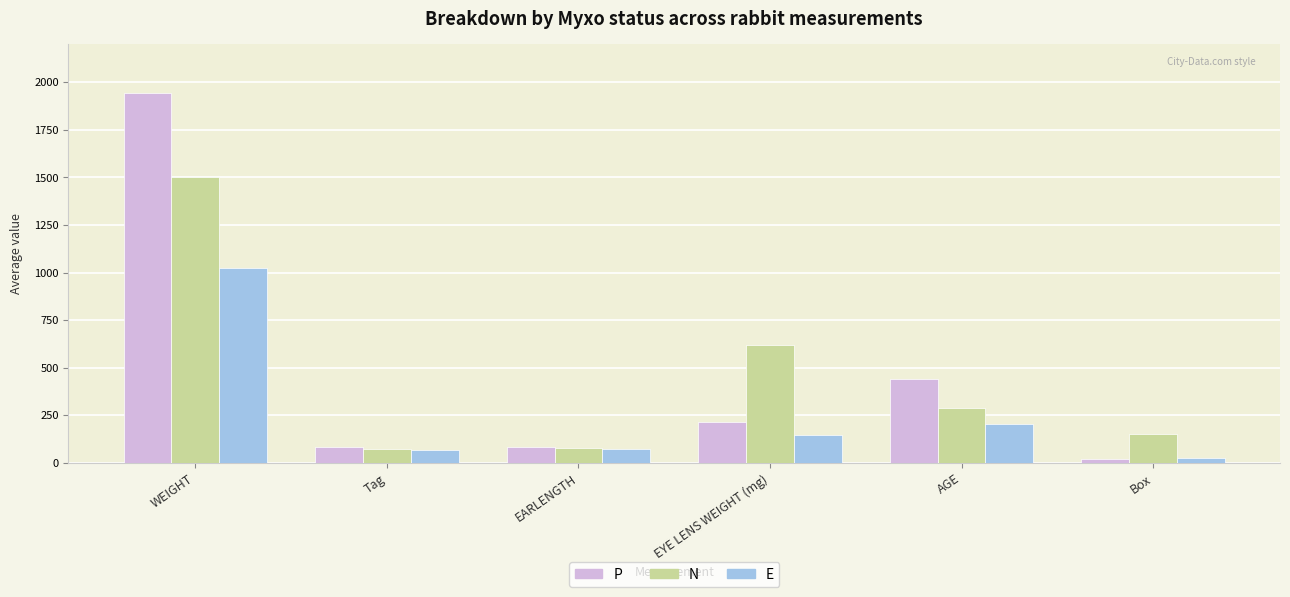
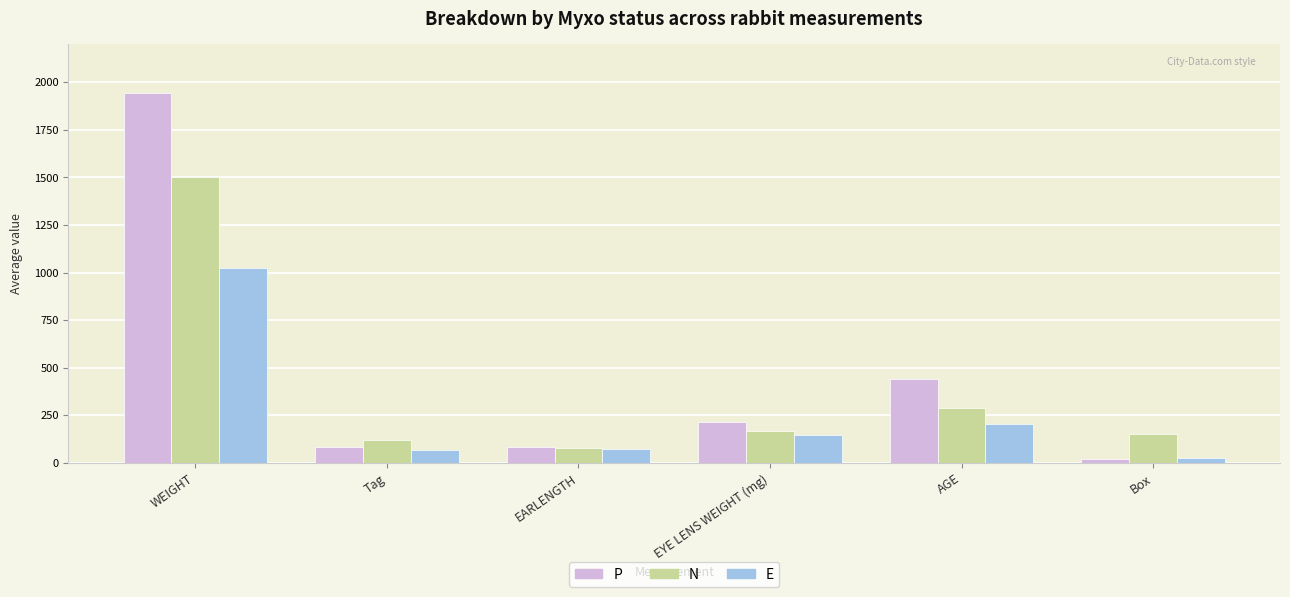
  {
    "N": {
      "WEIGHT": 1500,
-     "Tag": 80,
+     "Tag": 120,
      "EARLENGTH": 80,
-     "EYE LENS WEIGHT (mg)": 620,
+     "EYE LENS WEIGHT (mg)": 170,
      "AGE": 290,
      "Box": 150
    }
  }
